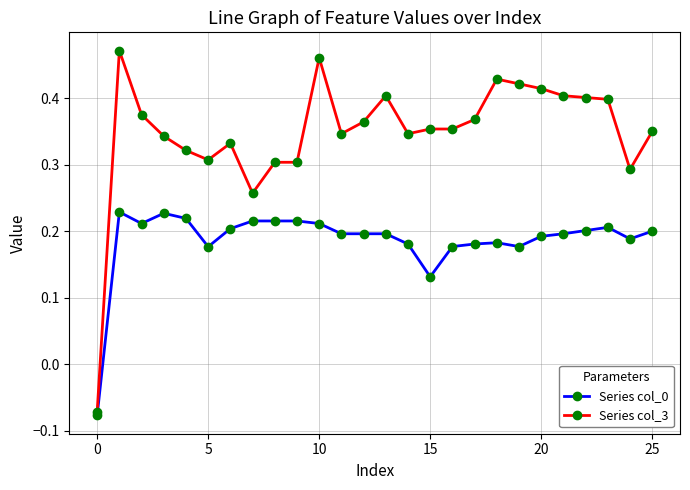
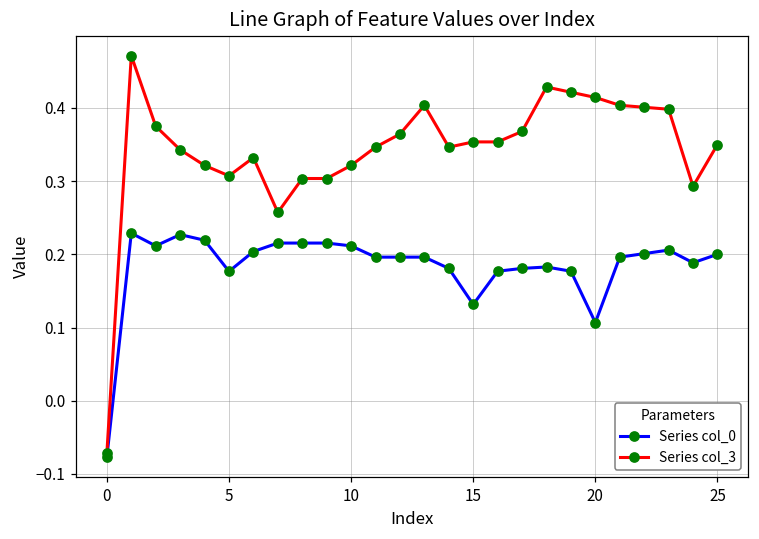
  {
    "Series col_0": {
      "0": -0.08,
      "5": 0.18,
      "10": 0.21,
      "15": 0.13,
-     "20": 0.19,
+     "20": 0.11,
      "25": 0.20
    },
    "Series col_3": {
      "0": -0.07,
      "5": 0.31,
-     "10": 0.46,
+     "10": 0.32,
      "15": 0.35,
      "20": 0.41,
      "25": 0.35
    }
  }
